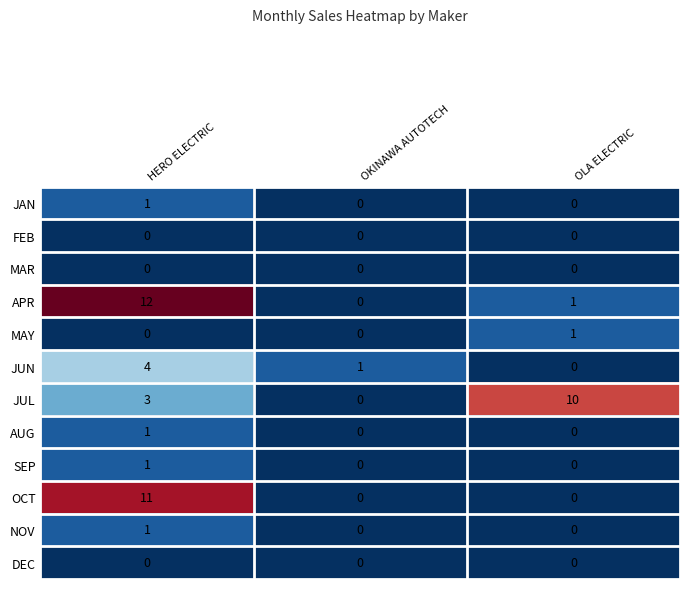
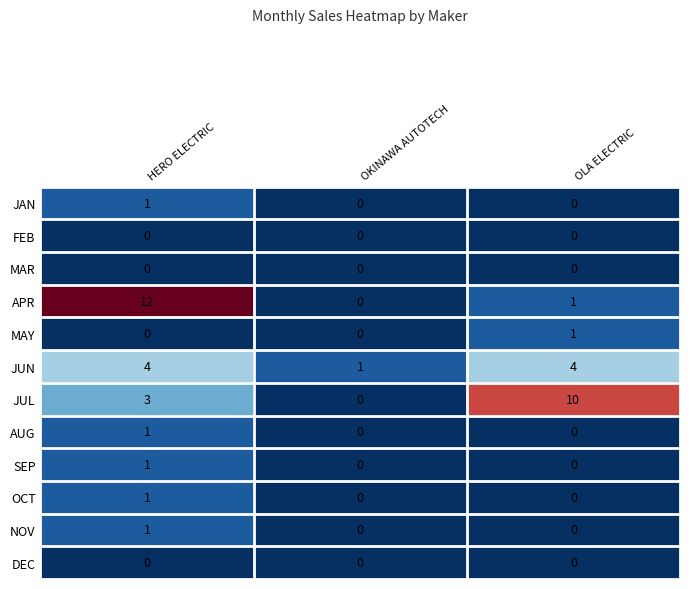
  {
    "JAN": {
      "HERO ELECTRIC": 1,
      "OKINAWA AUTOTECH": 0,
      "OLA ELECTRIC": 0
    },
    "FEB": {
      "HERO ELECTRIC": 0,
      "OKINAWA AUTOTECH": 0,
      "OLA ELECTRIC": 0
    },
    "MAR": {
      "HERO ELECTRIC": 0,
      "OKINAWA AUTOTECH": 0,
      "OLA ELECTRIC": 0
    },
    "APR": {
      "HERO ELECTRIC": 12,
      "OKINAWA AUTOTECH": 0,
      "OLA ELECTRIC": 1
    },
    "MAY": {
      "HERO ELECTRIC": 0,
      "OKINAWA AUTOTECH": 0,
      "OLA ELECTRIC": 1
    },
    "JUN": {
      "HERO ELECTRIC": 4,
      "OKINAWA AUTOTECH": 1,
-     "OLA ELECTRIC": 0
+     "OLA ELECTRIC": 4
    },
    "JUL": {
      "HERO ELECTRIC": 3,
      "OKINAWA AUTOTECH": 0,
      "OLA ELECTRIC": 10
    },
    "AUG": {
      "HERO ELECTRIC": 1,
      "OKINAWA AUTOTECH": 0,
      "OLA ELECTRIC": 0
    },
    "SEP": {
      "HERO ELECTRIC": 1,
      "OKINAWA AUTOTECH": 0,
      "OLA ELECTRIC": 0
    },
    "OCT": {
-     "HERO ELECTRIC": 11,
+     "HERO ELECTRIC": 1,
      "OKINAWA AUTOTECH": 0,
      "OLA ELECTRIC": 0
    },
    "NOV": {
      "HERO ELECTRIC": 1,
      "OKINAWA AUTOTECH": 0,
      "OLA ELECTRIC": 0
    },
    "DEC": {
      "HERO ELECTRIC": 0,
      "OKINAWA AUTOTECH": 0,
      "OLA ELECTRIC": 0
    }
  }
